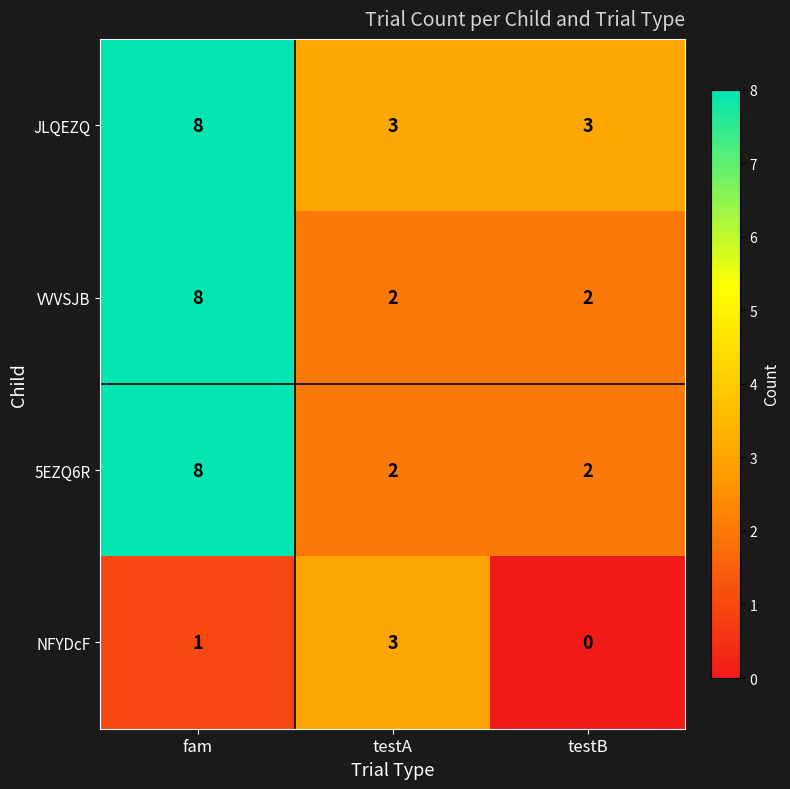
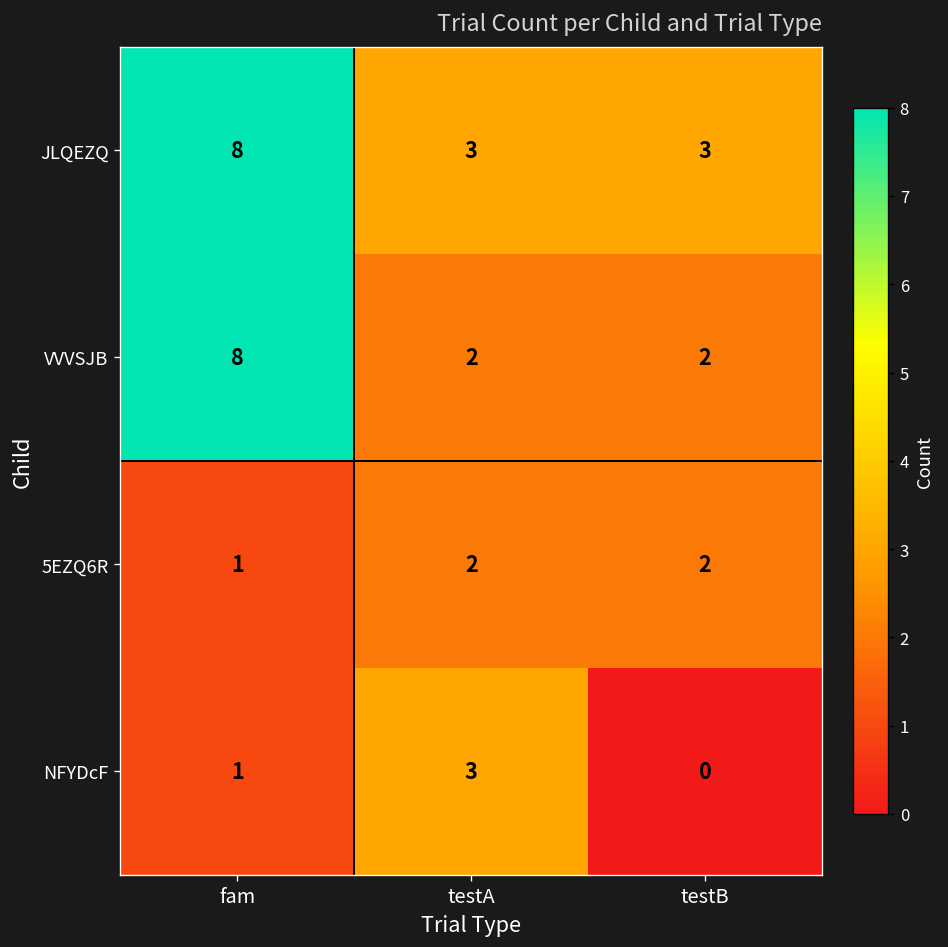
  {
    "JLQEZQ": {
      "fam": 8,
      "testA": 3,
      "testB": 3
    },
    "VVVSJB": {
      "fam": 8,
      "testA": 2,
      "testB": 2
    },
    "5EZQ6R": {
-     "fam": 8,
+     "fam": 1,
      "testA": 2,
      "testB": 2
    },
    "NFYDcF": {
      "fam": 1,
      "testA": 3,
      "testB": 0
    }
  }
